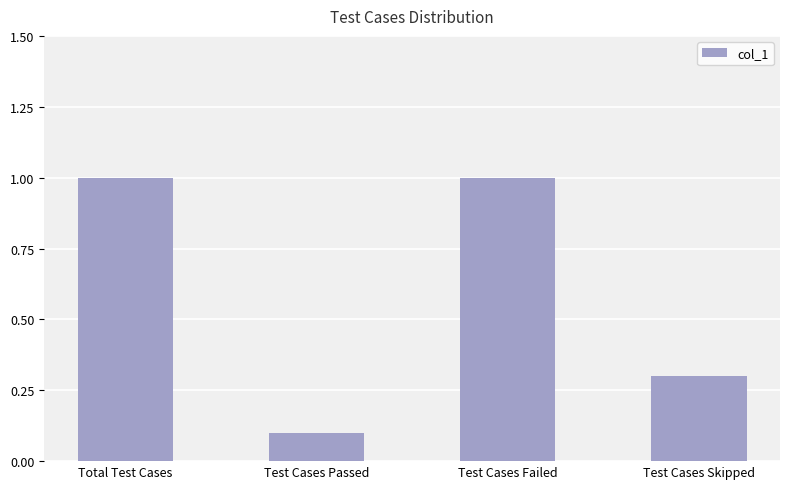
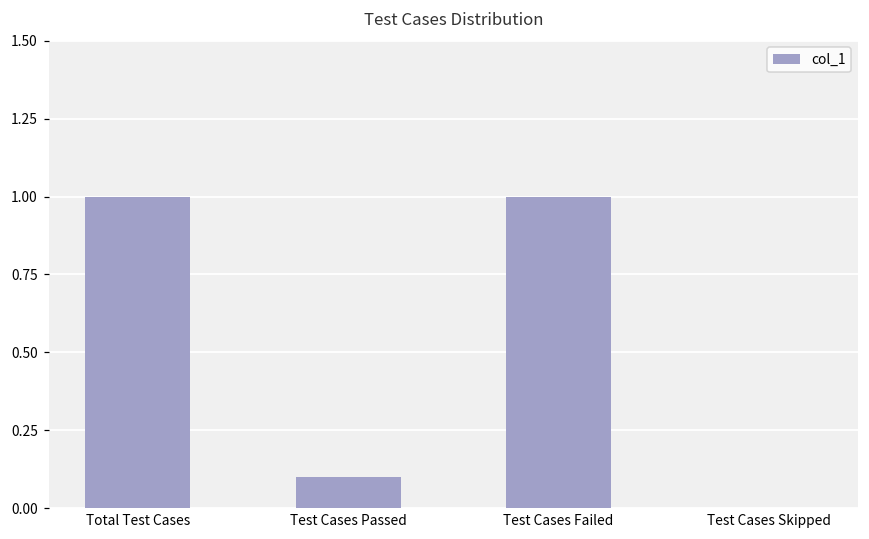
  {
    "Total Test Cases": 1.0,
    "Test Cases Passed": 0.1,
    "Test Cases Failed": 1.0,
-   "Test Cases Skipped": 0.3
+   "Test Cases Skipped": 0.0
  }
